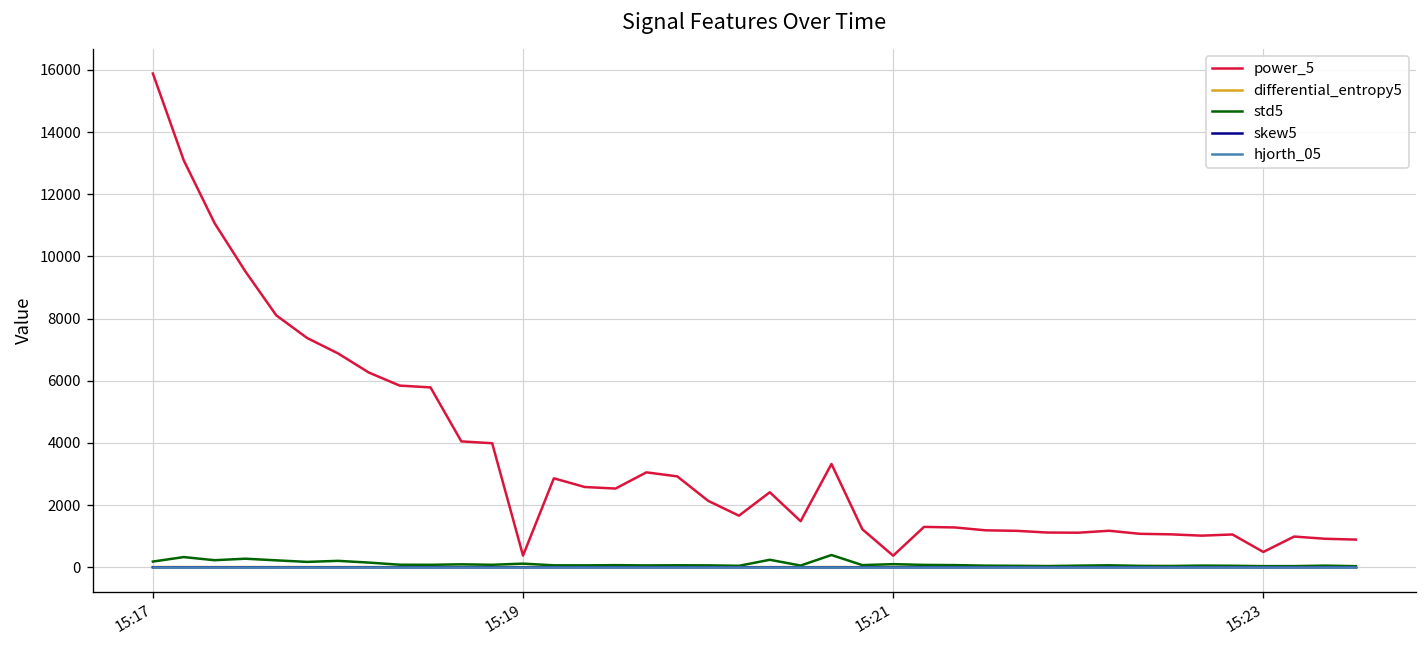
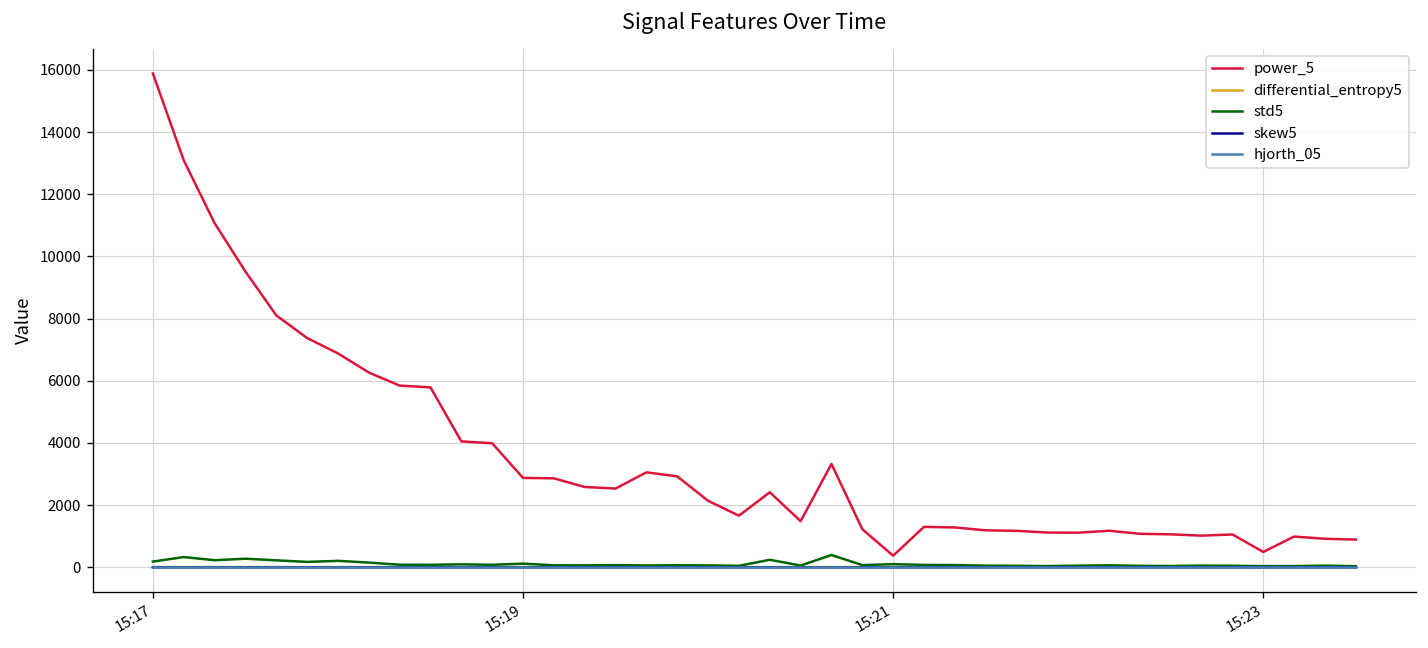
  {
    "power_5": {
      "15:17": 15900,
-     "15:19": 400,
+     "15:19": 2900,
      "15:21": 400,
      "15:23": 500
    },
    "std5": {
      "15:17": 200,
      "15:19": 100
    }
  }
